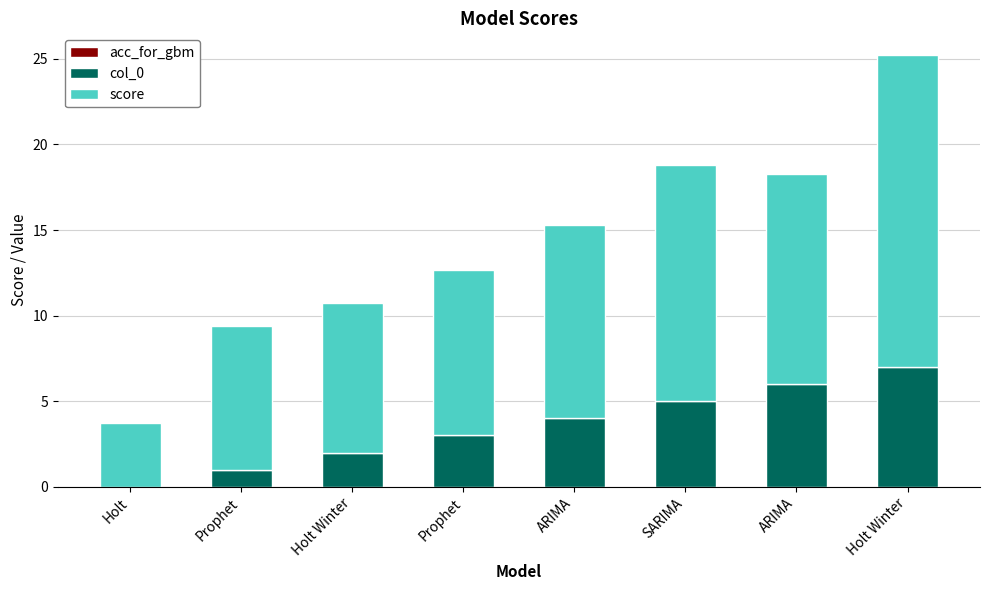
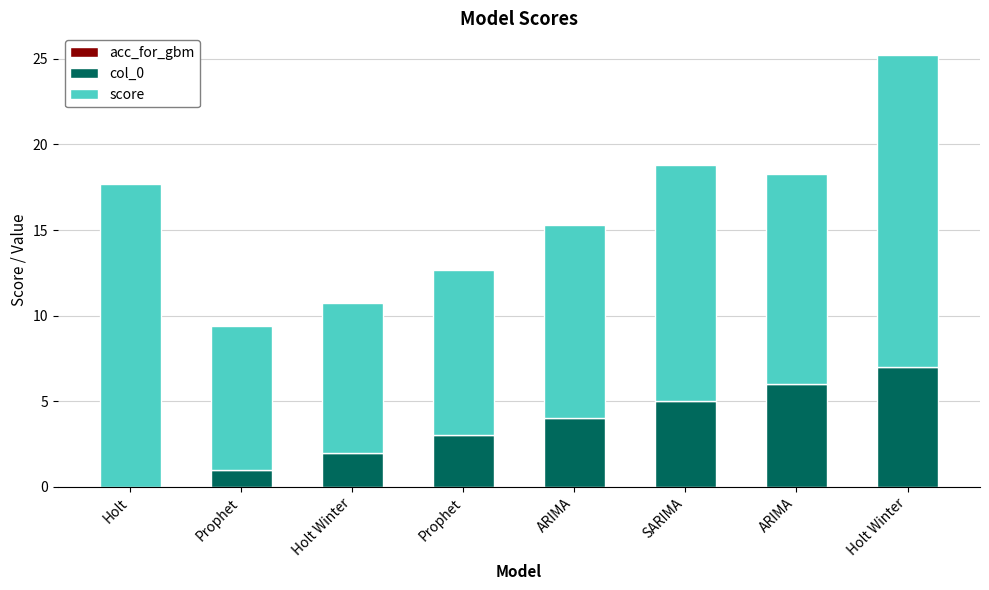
  {
    "acc_for_gbm": {
      "Holt": 0.0,
      "SARIMA": 0.0
    },
    "col_0": {
      "Holt": 0.0,
      "SARIMA": 5.0
    },
    "score": {
-     "Holt": 3.7,
+     "Holt": 17.7,
      "SARIMA": 13.8
    }
  }
